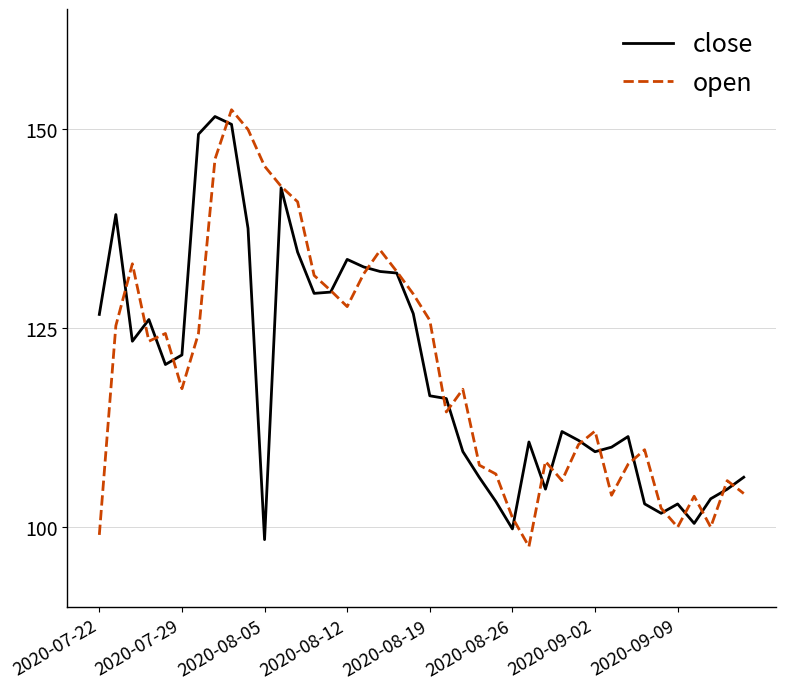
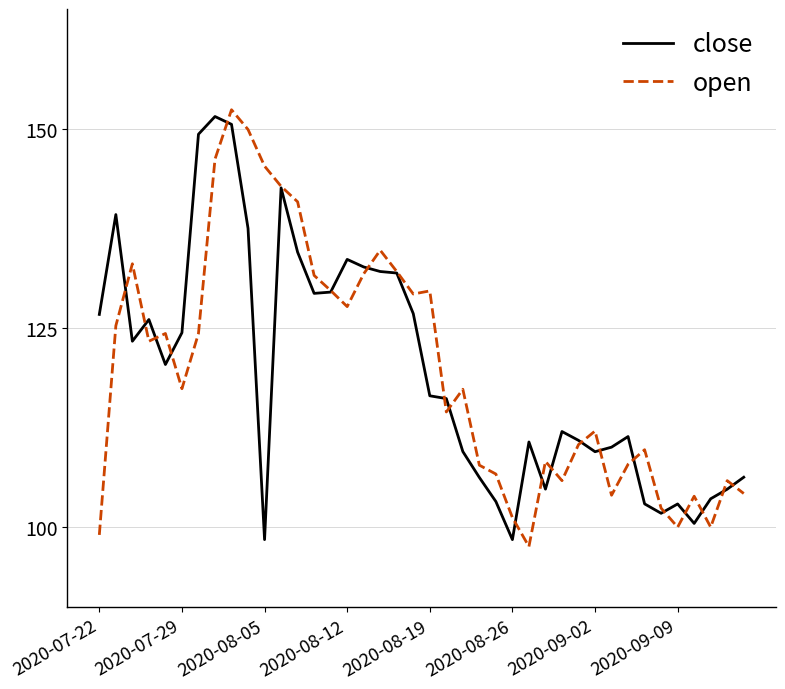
  {
    "close": {
      "2020-07-22": 127,
-     "2020-07-29": 122,
+     "2020-07-29": 124,
      "2020-08-05": 98,
      "2020-08-12": 134,
      "2020-08-19": 117,
-     "2020-08-26": 100,
+     "2020-08-26": 98,
      "2020-09-02": 110,
      "2020-09-09": 103
    },
    "open": {
      "2020-07-22": 99,
      "2020-07-29": 117,
      "2020-08-05": 145,
      "2020-08-12": 128,
-     "2020-08-19": 126,
+     "2020-08-19": 130,
      "2020-08-26": 101,
      "2020-09-02": 112,
      "2020-09-09": 100
    }
  }
